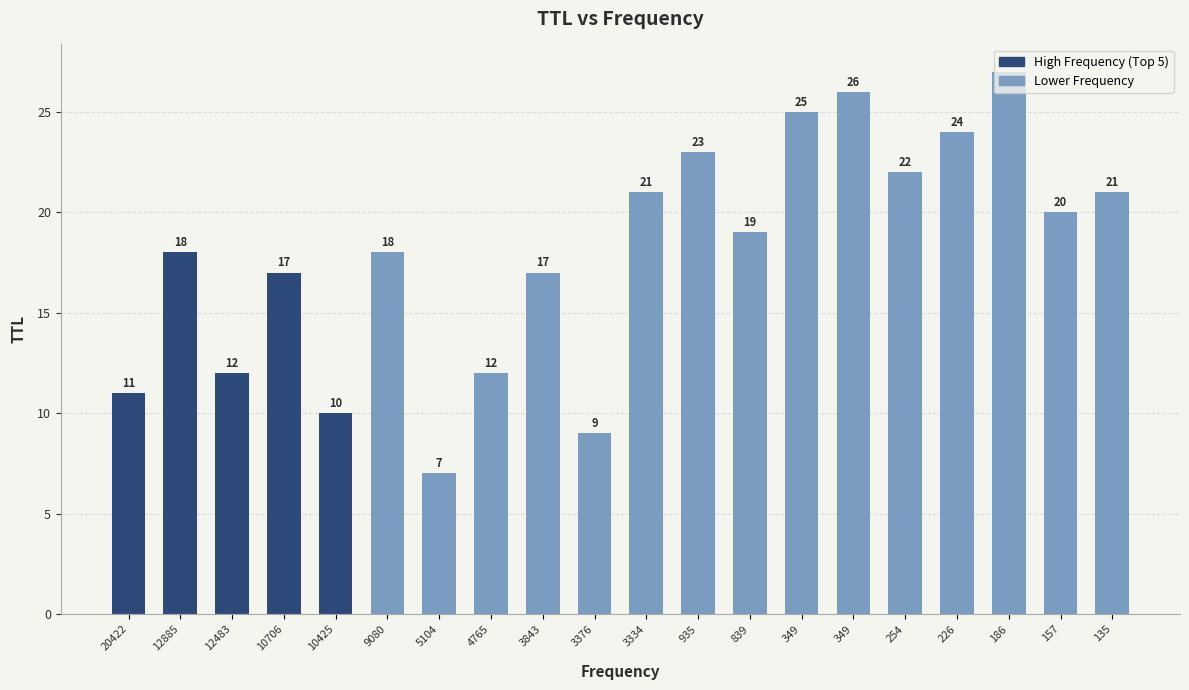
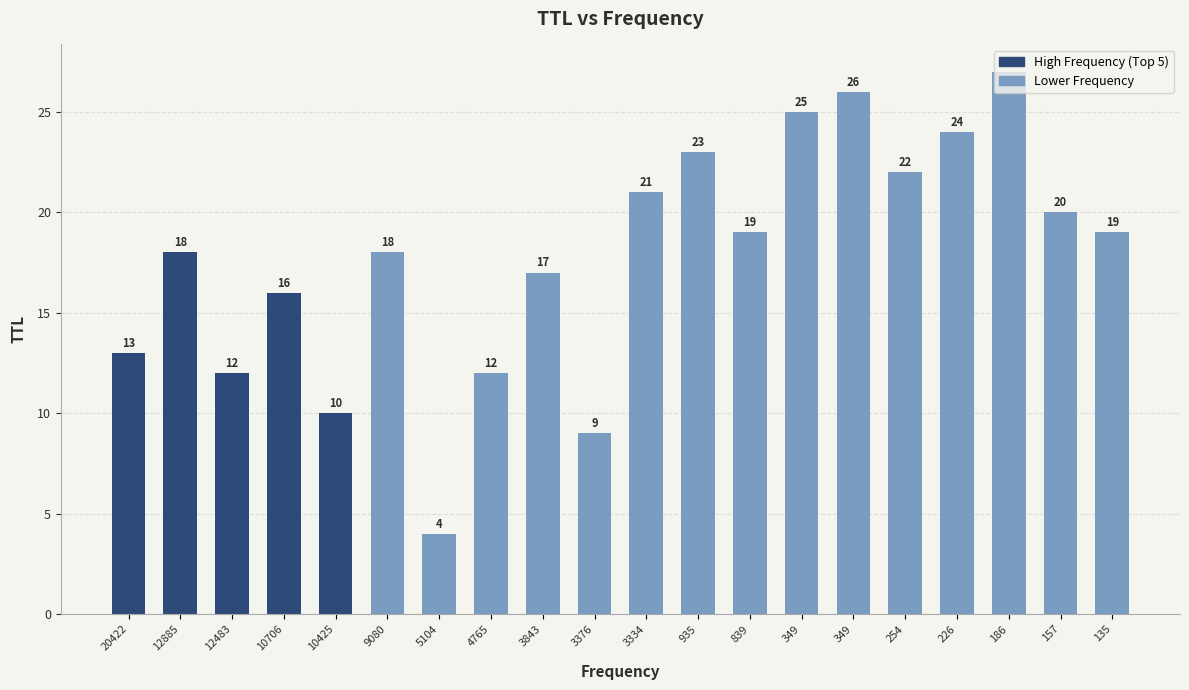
  {
    "High Frequency (Top 5)": {
-     "20422": 11,
+     "20422": 13,
      "12885": 18,
      "12483": 12,
-     "10706": 17,
+     "10706": 16,
      "10425": 10
    },
    "Lower Frequency": {
      "9080": 18,
-     "5104": 7,
+     "5104": 4,
      "4765": 12,
      "3843": 17,
      "3376": 9,
      "3334": 21,
      "935": 23,
      "839": 19,
      "254": 22,
      "226": 24,
      "157": 20,
-     "135": 21
+     "135": 19
    }
  }
